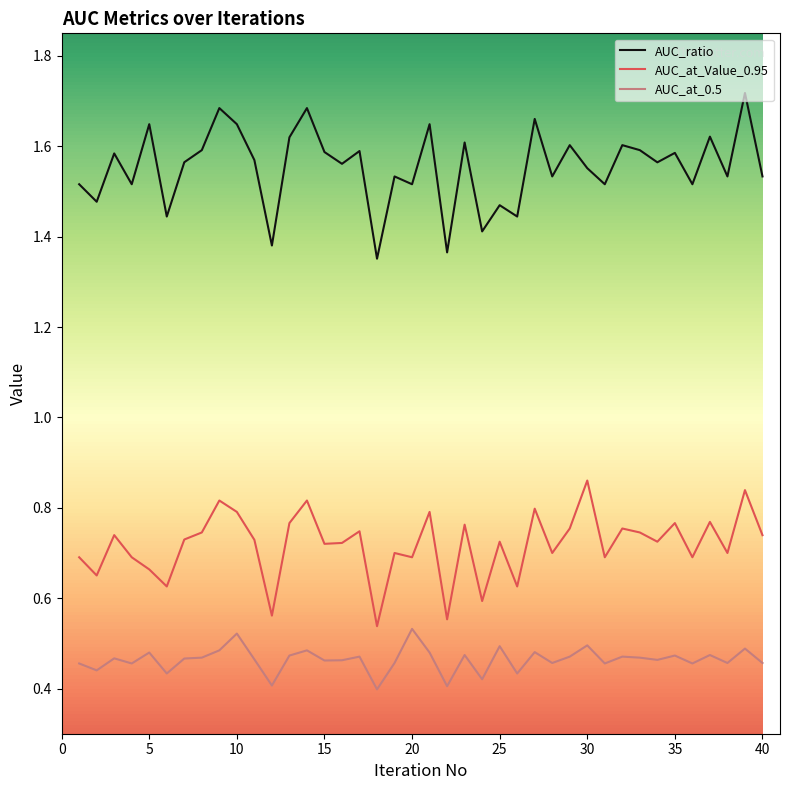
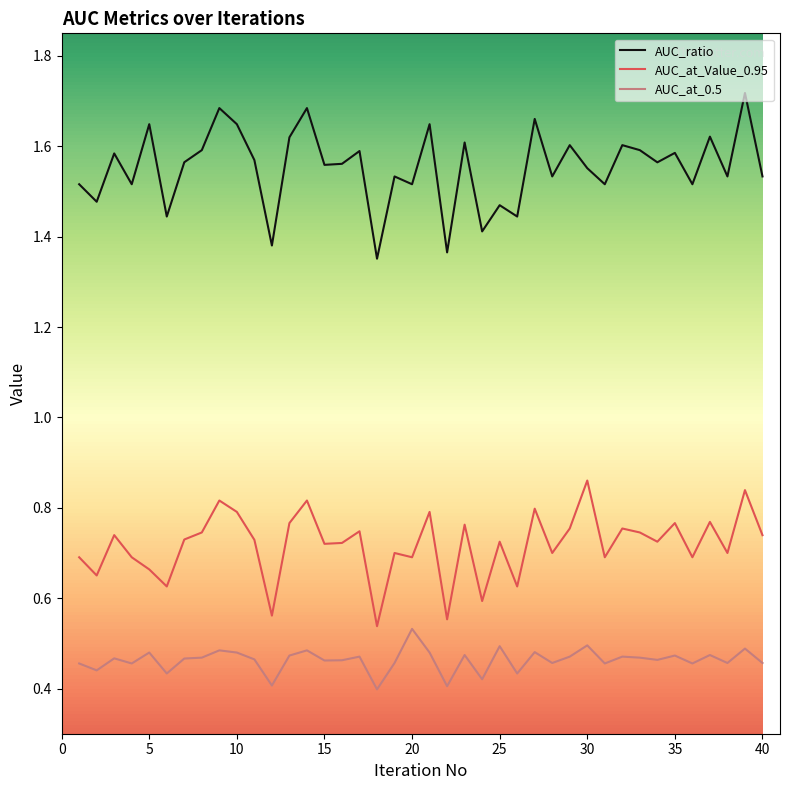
  {
    "AUC_ratio": {
      "5": 1.65,
      "10": 1.65,
-     "15": 1.59,
+     "15": 1.56,
      "20": 1.52,
      "25": 1.47,
      "30": 1.55,
      "35": 1.59,
      "40": 1.53
    },
    "AUC_at_Value_0.95": {
      "5": 0.66,
      "10": 0.79,
      "15": 0.72,
      "20": 0.69,
      "25": 0.72,
      "30": 0.86,
      "35": 0.77,
      "40": 0.74
    },
    "AUC_at_0.5": {
      "5": 0.48,
-     "10": 0.52,
+     "10": 0.48,
      "15": 0.46,
      "20": 0.53,
      "25": 0.49,
      "30": 0.50,
      "35": 0.47,
      "40": 0.46
    }
  }
